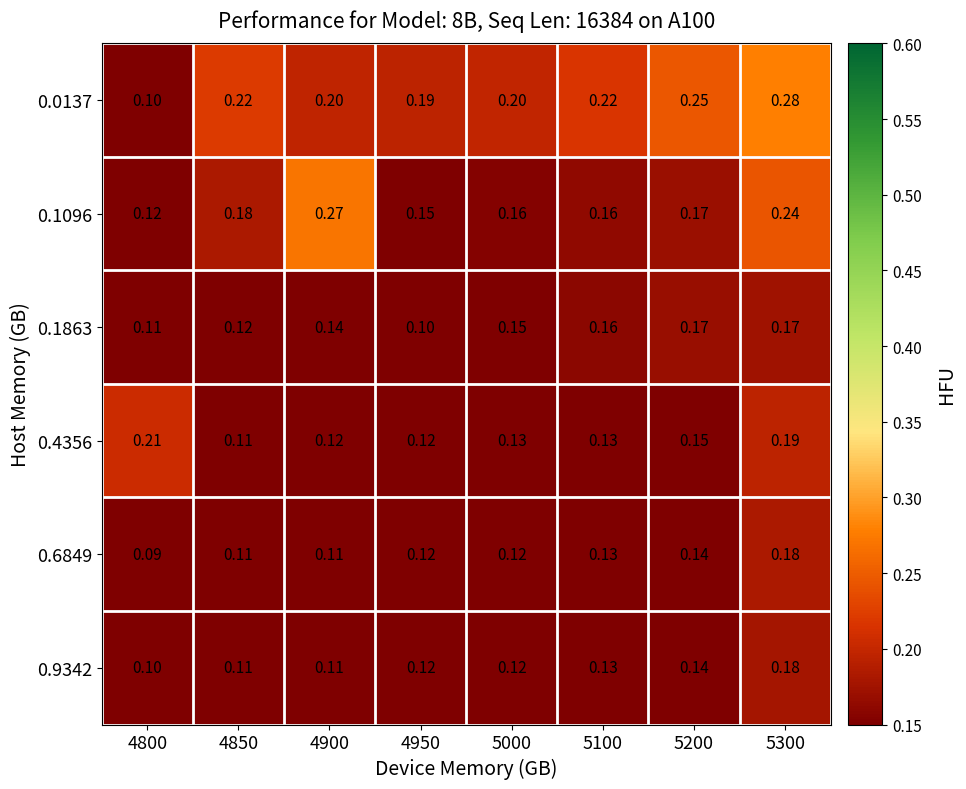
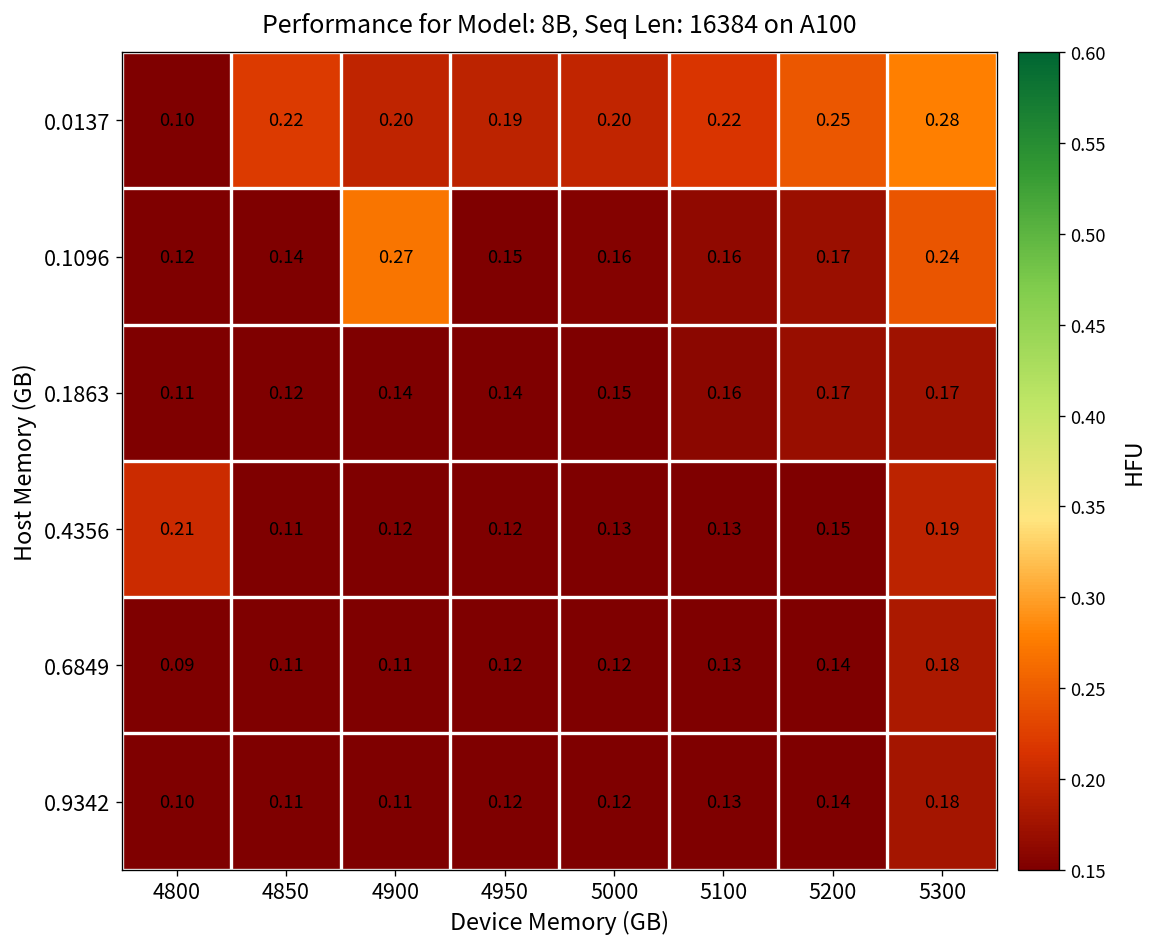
  {
    "0.0137": {
      "4800": 0.10,
      "4850": 0.22,
      "4900": 0.20,
      "4950": 0.19,
      "5000": 0.20,
      "5100": 0.22,
      "5200": 0.25,
      "5300": 0.28
    },
    "0.1096": {
      "4800": 0.12,
-     "4850": 0.18,
+     "4850": 0.14,
      "4900": 0.27,
      "4950": 0.15,
      "5000": 0.16,
      "5100": 0.16,
      "5200": 0.17,
      "5300": 0.24
    },
    "0.1863": {
      "4800": 0.11,
      "4850": 0.12,
      "4900": 0.14,
-     "4950": 0.10,
+     "4950": 0.14,
      "5000": 0.15,
      "5100": 0.16,
      "5200": 0.17,
      "5300": 0.17
    },
    "0.4356": {
      "4800": 0.21,
      "4850": 0.11,
      "4900": 0.12,
      "4950": 0.12,
      "5000": 0.13,
      "5100": 0.13,
      "5200": 0.15,
      "5300": 0.19
    },
    "0.6849": {
      "4800": 0.09,
      "4850": 0.11,
      "4900": 0.11,
      "4950": 0.12,
      "5000": 0.12,
      "5100": 0.13,
      "5200": 0.14,
      "5300": 0.18
    },
    "0.9342": {
      "4800": 0.10,
      "4850": 0.11,
      "4900": 0.11,
      "4950": 0.12,
      "5000": 0.12,
      "5100": 0.13,
      "5200": 0.14,
      "5300": 0.18
    }
  }
